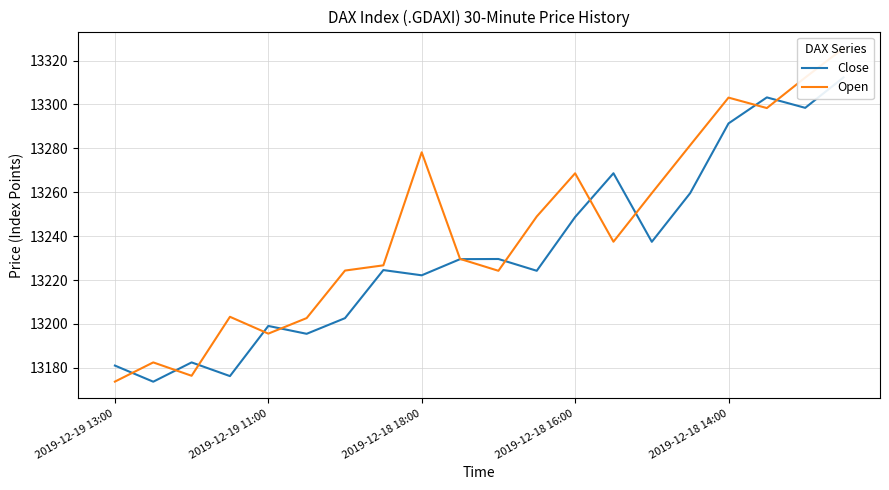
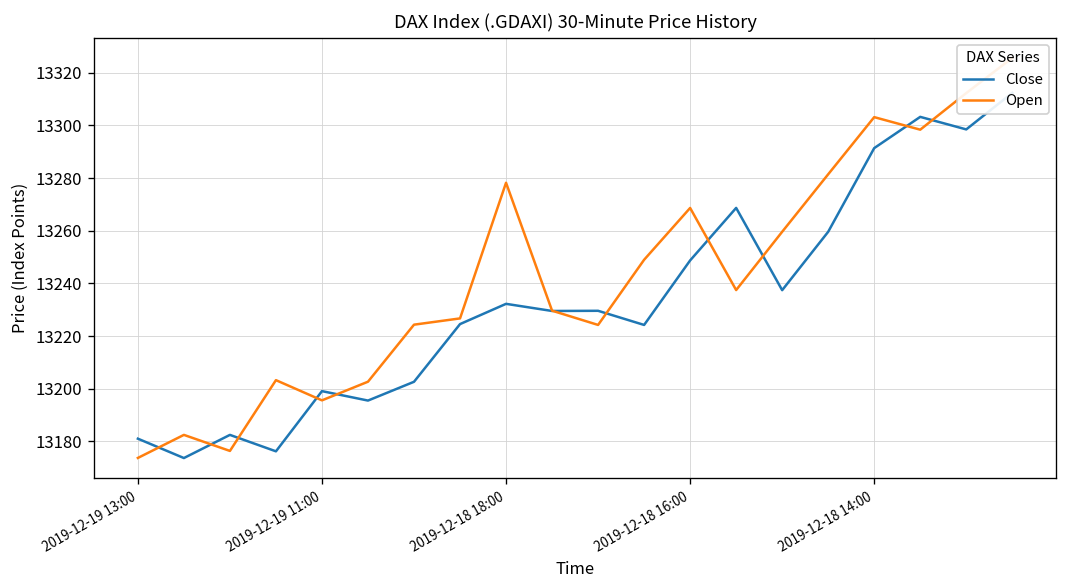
  {
    "Close": {
      "2019-12-19 13:00": 13181,
      "2019-12-19 11:00": 13199,
-     "2019-12-18 18:00": 13222,
+     "2019-12-18 18:00": 13232,
      "2019-12-18 16:00": 13249,
      "2019-12-18 14:00": 13291
    },
    "Open": {
      "2019-12-19 13:00": 13174,
      "2019-12-19 11:00": 13196,
      "2019-12-18 18:00": 13278,
      "2019-12-18 16:00": 13269,
      "2019-12-18 14:00": 13303
    }
  }
